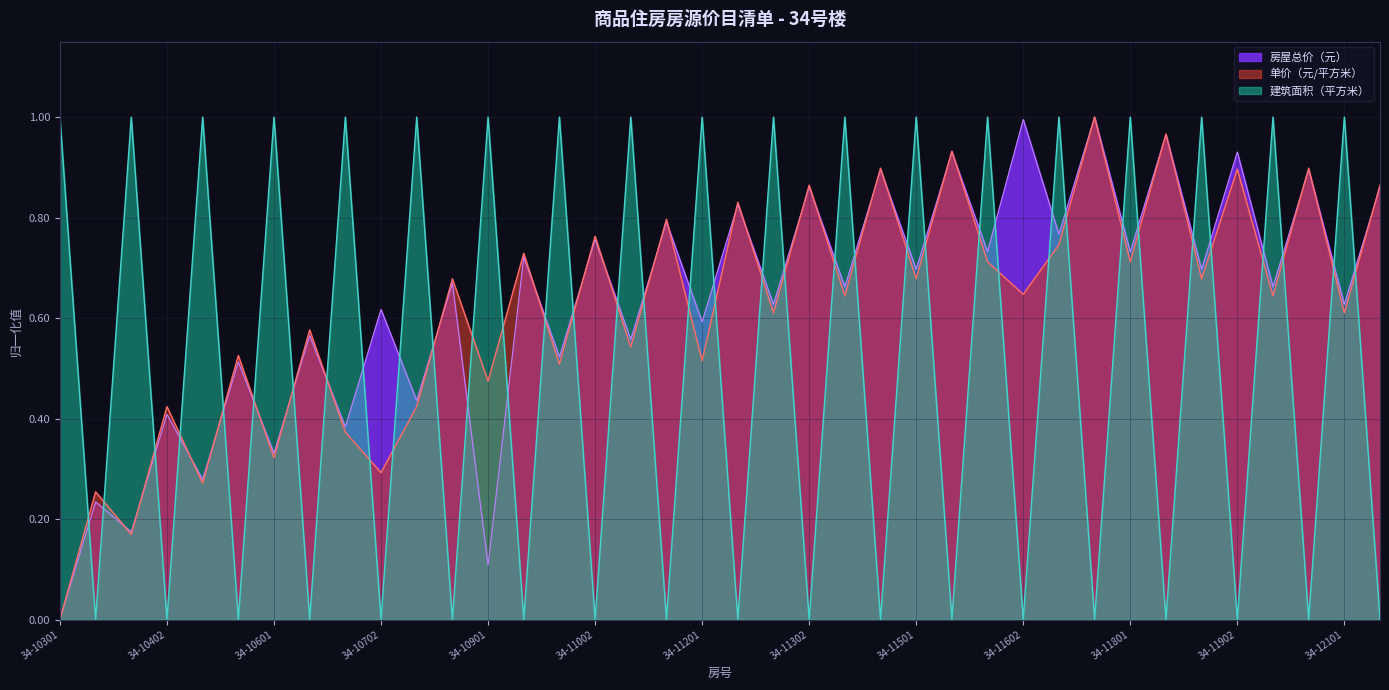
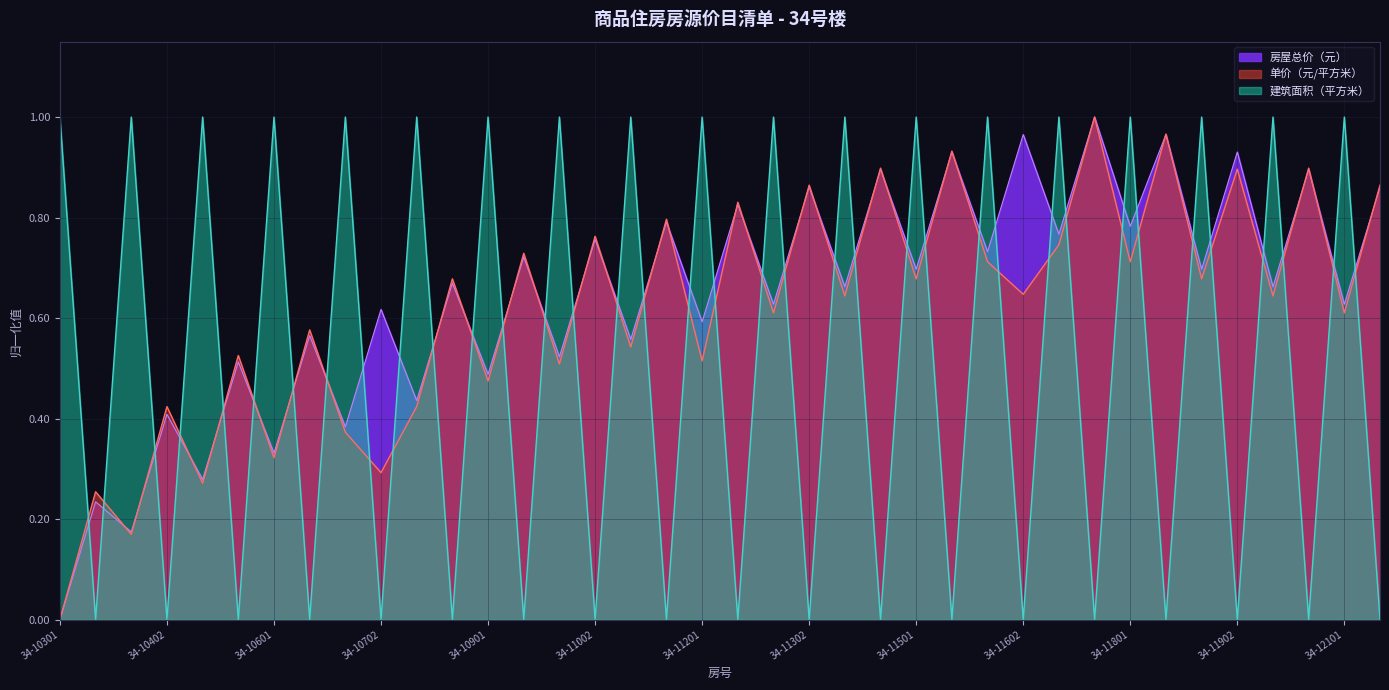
  {
    "房屋总价（元）": {
      "34-10402": 0.41,
      "34-10601": 0.33,
      "34-10702": 0.62,
-     "34-10901": 0.11,
+     "34-10901": 0.49,
      "34-11002": 0.76,
      "34-11201": 0.59,
      "34-11501": 0.70,
-     "34-11602": 1.00,
-     "34-11801": 0.73,
+     "34-11602": 0.97,
+     "34-11801": 0.78,
      "34-11902": 0.93,
      "34-12101": 0.63
    },
    "单价（元/平方米）": {
      "34-10402": 0.42,
      "34-10601": 0.32,
      "34-10702": 0.29,
      "34-10901": 0.47,
      "34-11002": 0.76,
      "34-11201": 0.51,
      "34-11501": 0.68,
      "34-11602": 0.65,
      "34-11801": 0.71,
      "34-11902": 0.90,
      "34-12101": 0.61
    },
    "建筑面积（平方米）": {
      "34-10301": 1.00,
      "34-10402": 0.00,
      "34-10601": 1.00,
      "34-10702": 0.00,
      "34-10901": 1.00,
      "34-11002": 0.00,
      "34-11201": 1.00,
      "34-11302": 0.00,
      "34-11501": 1.00,
      "34-11602": 0.00,
      "34-11801": 1.00,
      "34-11902": 0.00,
      "34-12101": 1.00
    }
  }
